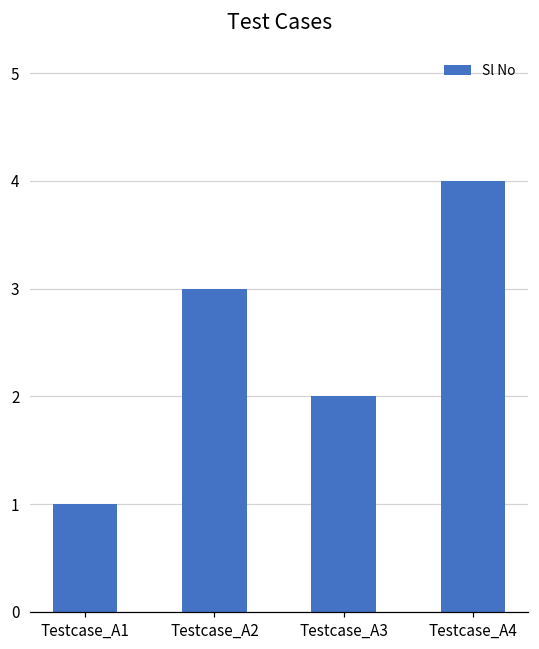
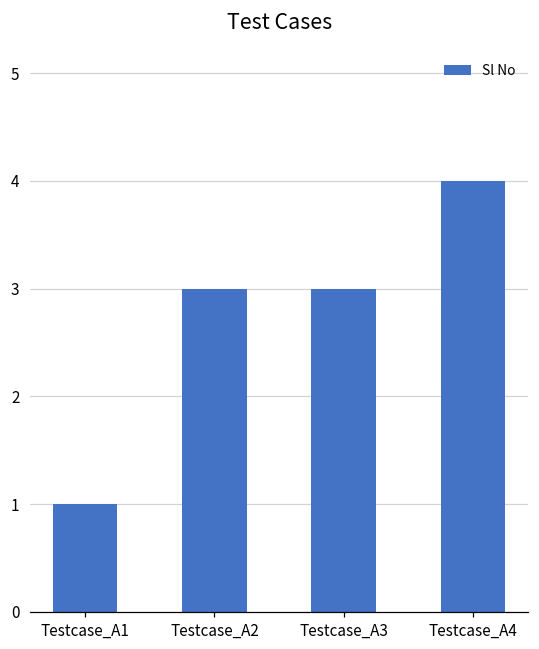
  {
    "Testcase_A1": 1,
    "Testcase_A2": 3,
-   "Testcase_A3": 2,
+   "Testcase_A3": 3,
    "Testcase_A4": 4
  }
